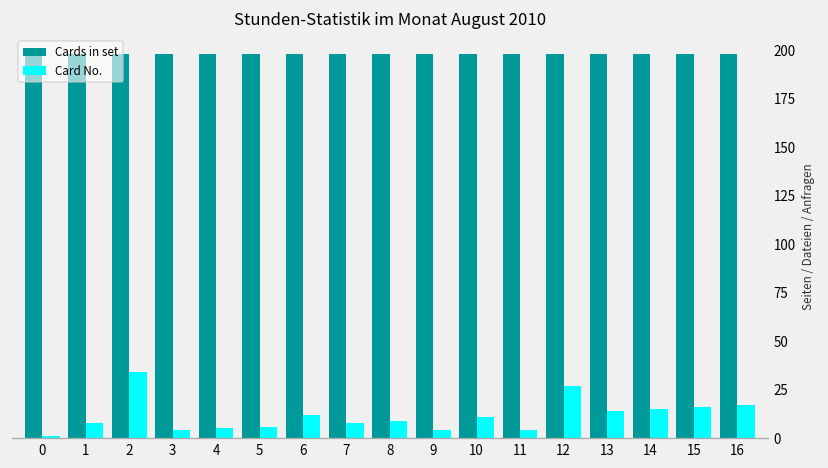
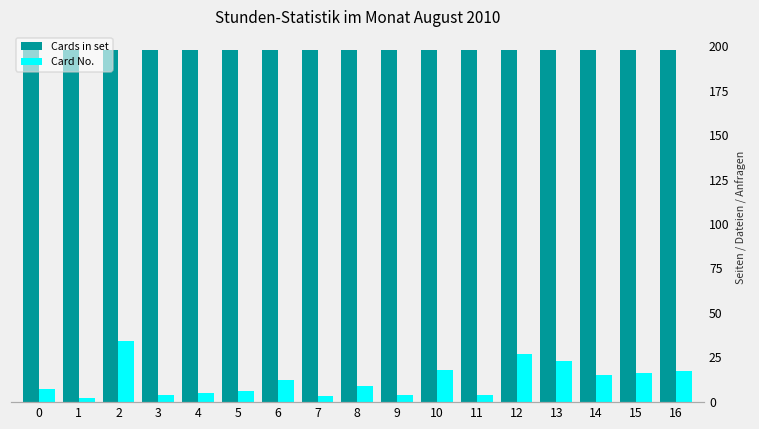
  {
    "Cards in set": {
      "3": 198,
      "4": 198,
      "5": 198,
      "6": 198,
      "7": 198,
      "8": 198,
      "9": 198,
      "10": 198,
      "11": 198,
      "12": 198,
      "13": 198,
      "14": 198,
      "15": 198,
      "16": 198
    },
    "Card No.": {
-     "0": 1,
-     "1": 8,
+     "0": 7,
+     "1": 2,
      "2": 34,
      "3": 4,
      "4": 5,
      "5": 6,
      "6": 12,
-     "7": 8,
+     "7": 3,
      "8": 9,
      "9": 4,
-     "10": 11,
+     "10": 18,
      "11": 4,
      "12": 27,
-     "13": 14,
+     "13": 23,
      "14": 15,
      "15": 16,
      "16": 17
    }
  }
